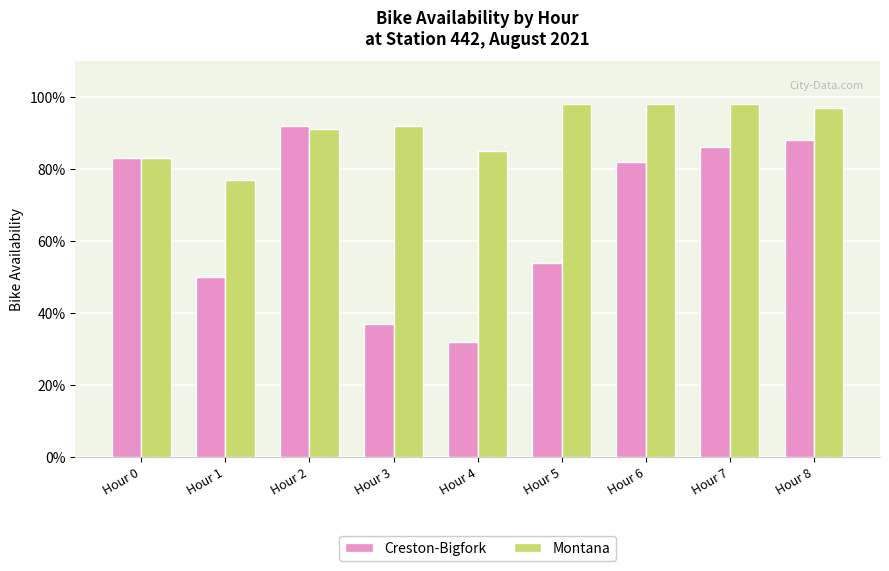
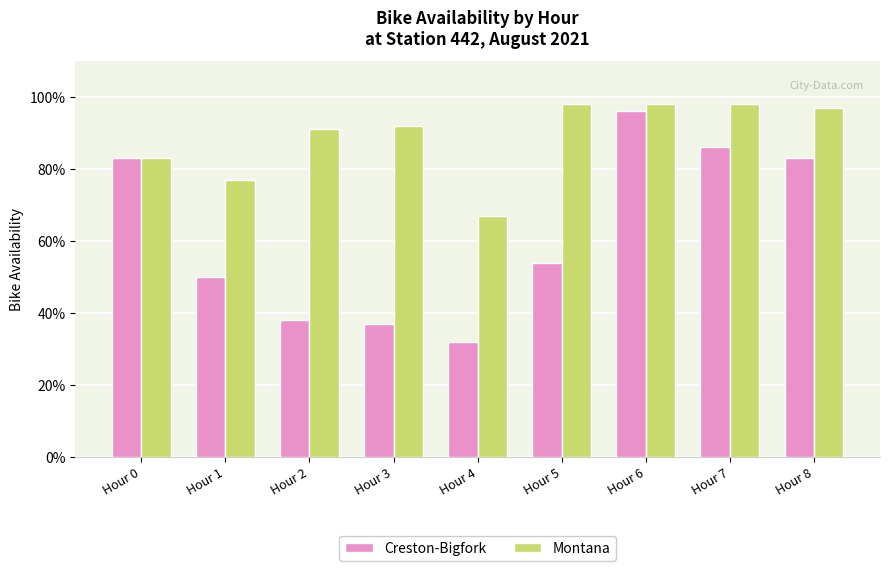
  {
    "Creston-Bigfork": {
      "Hour 0": "83%",
      "Hour 1": "50%",
-     "Hour 2": "92%",
+     "Hour 2": "38%",
      "Hour 3": "37%",
      "Hour 4": "32%",
      "Hour 5": "54%",
-     "Hour 6": "82%",
+     "Hour 6": "96%",
      "Hour 7": "86%",
-     "Hour 8": "88%"
+     "Hour 8": "83%"
    },
    "Montana": {
      "Hour 0": "83%",
      "Hour 1": "77%",
      "Hour 2": "91%",
      "Hour 3": "92%",
-     "Hour 4": "85%",
+     "Hour 4": "67%",
      "Hour 5": "98%",
      "Hour 6": "98%",
      "Hour 7": "98%",
      "Hour 8": "97%"
    }
  }
